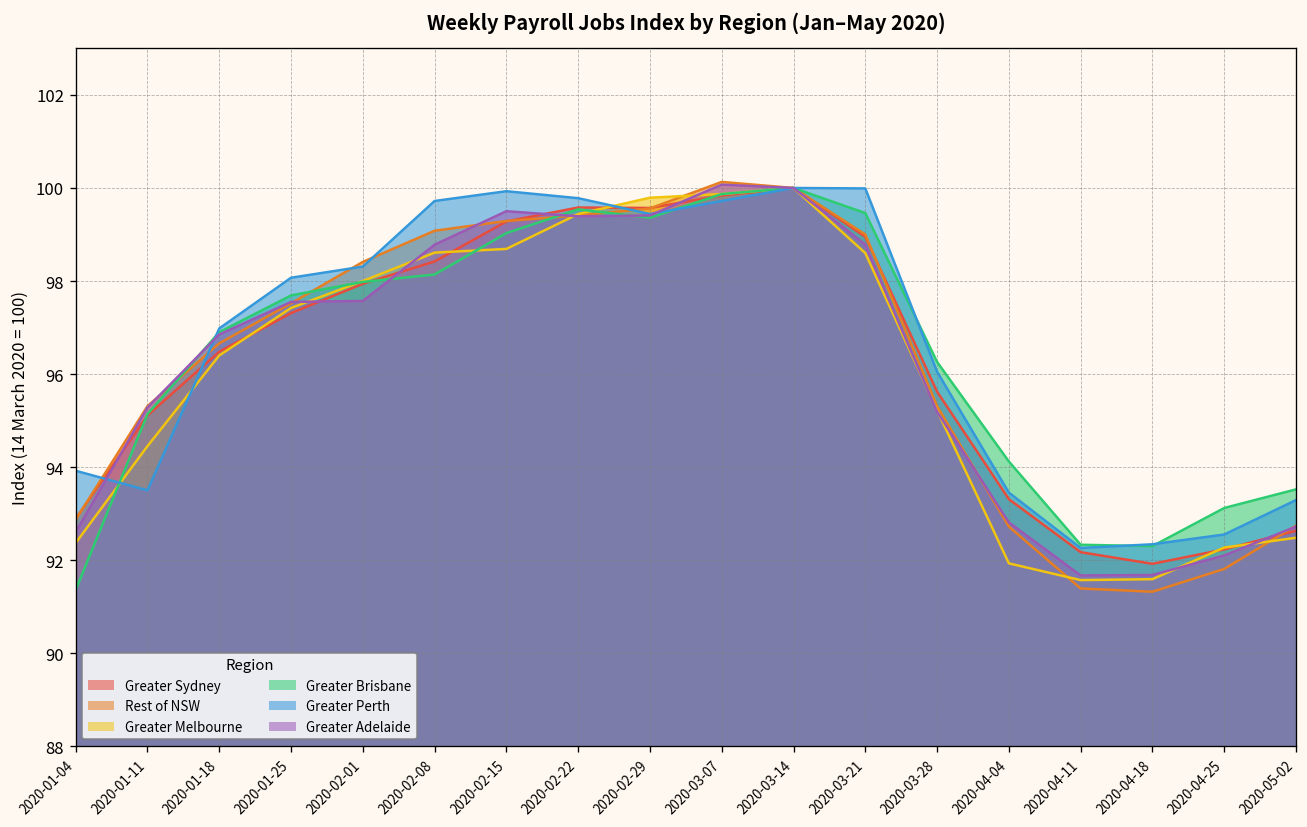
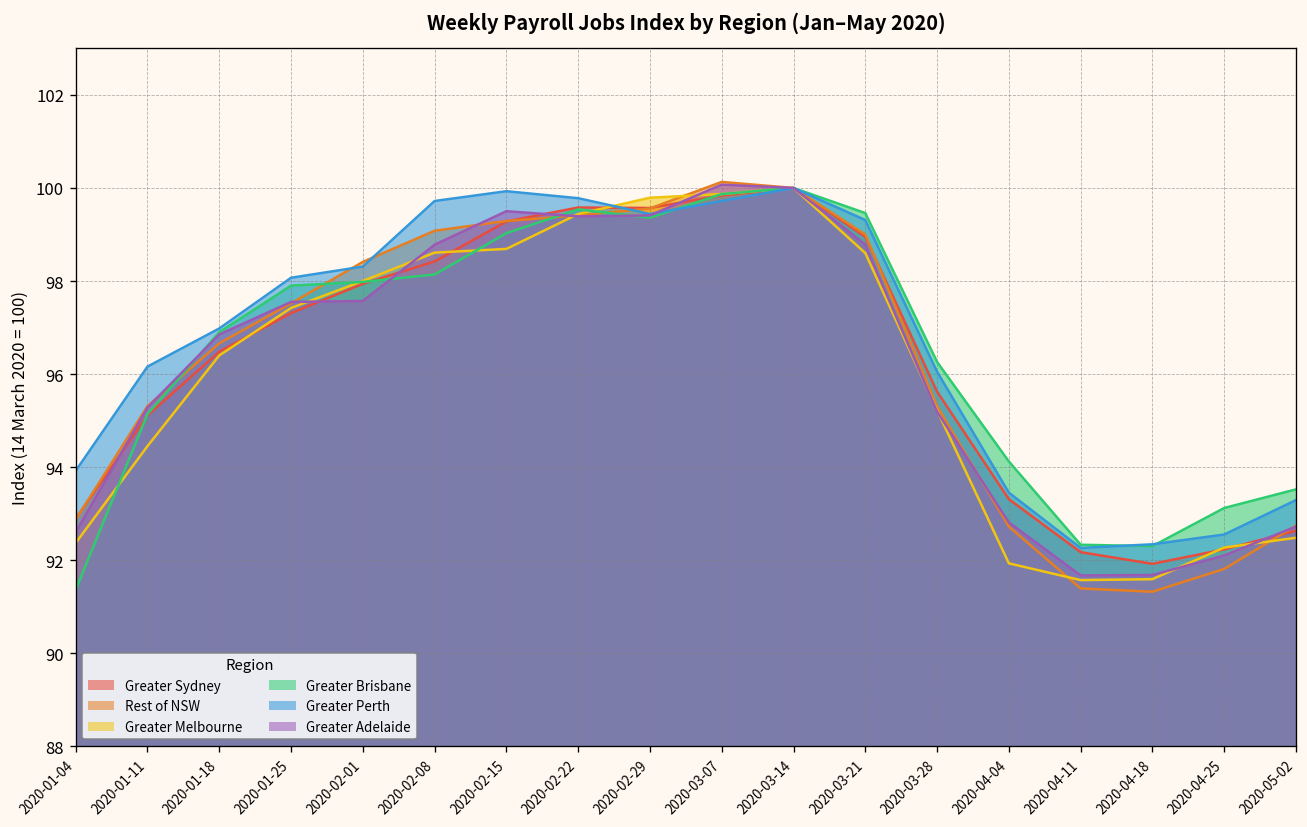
  {
    "Greater Melbourne": {
      "2020-01-04": 92.4,
      "2020-01-11": 94.5,
      "2020-01-18": 96.4,
      "2020-01-25": 97.4,
      "2020-02-08": 98.6,
      "2020-02-15": 98.7,
      "2020-02-29": 99.8,
      "2020-03-21": 98.6,
      "2020-04-04": 91.9,
      "2020-04-11": 91.6,
      "2020-04-18": 91.6,
      "2020-05-02": 92.5
    },
    "Greater Brisbane": {
      "2020-01-04": 91.4,
-     "2020-01-25": 97.7,
+     "2020-01-25": 97.9,
      "2020-02-08": 98.1,
      "2020-02-15": 99.0,
      "2020-03-21": 99.5,
      "2020-03-28": 96.3,
      "2020-04-04": 94.1,
      "2020-04-11": 92.3,
      "2020-04-25": 93.1,
      "2020-05-02": 93.5
    },
    "Greater Perth": {
      "2020-01-04": 93.9,
-     "2020-01-11": 93.5,
+     "2020-01-11": 96.2,
      "2020-01-18": 97.0,
      "2020-01-25": 98.1,
      "2020-02-01": 98.3,
      "2020-02-08": 99.7,
      "2020-02-15": 99.9,
      "2020-02-22": 99.8,
      "2020-03-07": 99.7,
-     "2020-03-21": 100.0,
+     "2020-03-21": 99.3,
      "2020-03-28": 96.1,
      "2020-04-04": 93.5,
      "2020-04-11": 92.3,
      "2020-04-25": 92.6,
      "2020-05-02": 93.3
    },
    "Greater Adelaide": {
      "2020-01-04": 92.6,
      "2020-02-01": 97.6,
      "2020-02-08": 98.8,
      "2020-02-15": 99.5,
      "2020-03-21": 98.8,
      "2020-04-04": 92.8,
      "2020-04-11": 91.7,
      "2020-04-18": 91.7,
      "2020-04-25": 92.1
    }
  }
